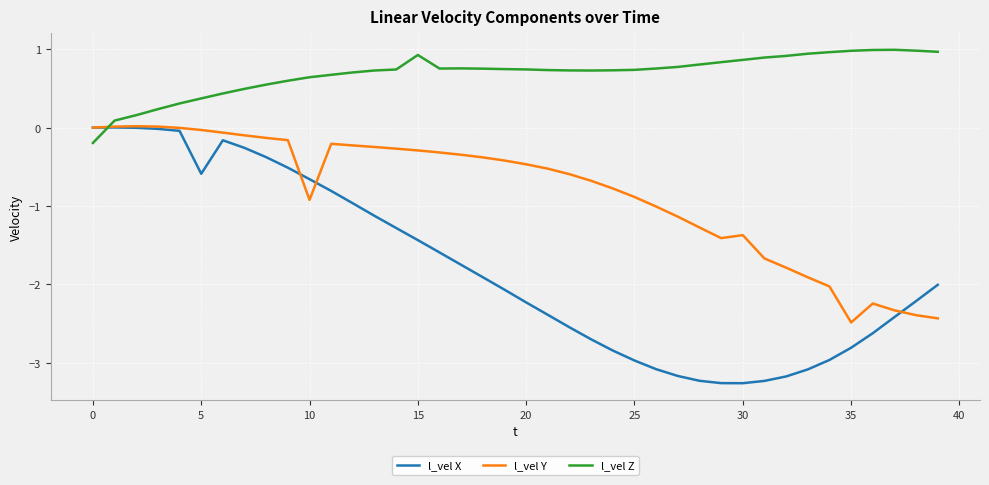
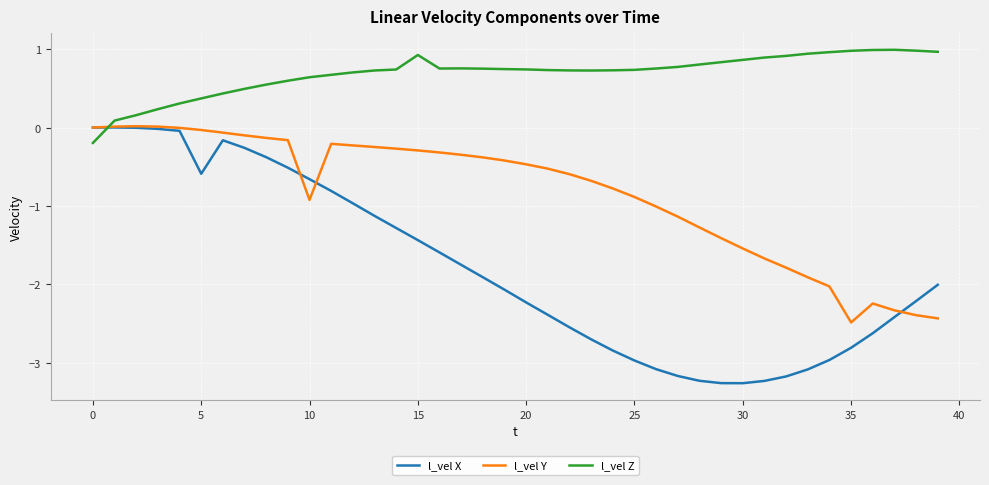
  {
    "l_vel X": {
      "5": -0.6,
      "10": -0.7,
      "15": -1.4,
      "20": -2.2,
      "25": -3.0,
      "30": -3.3,
      "35": -2.8
    },
    "l_vel Y": {
      "5": 0.0,
      "10": -0.9,
      "15": -0.3,
      "20": -0.5,
      "25": -0.9,
-     "30": -1.4,
+     "30": -1.5,
      "35": -2.5
    },
    "l_vel Z": {
      "0": -0.2,
      "5": 0.4,
      "10": 0.6,
      "15": 0.9,
      "20": 0.7,
      "25": 0.7,
      "30": 0.9,
      "35": 1.0
    }
  }
